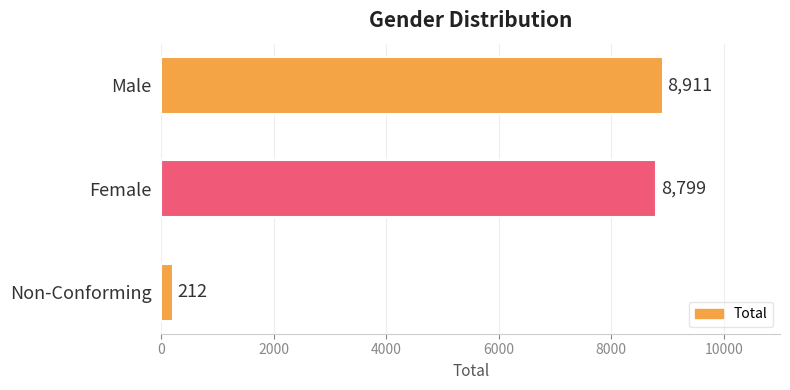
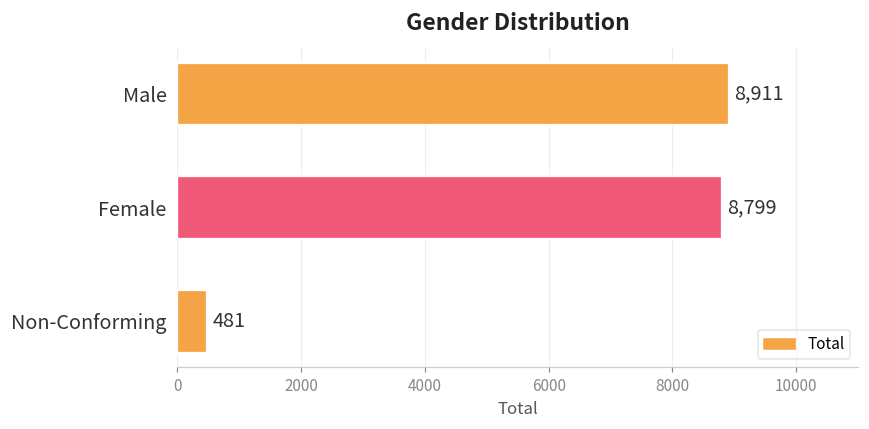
  {
    "Male": "8,911",
    "Female": "8,799",
-   "Non-Conforming": "212"
+   "Non-Conforming": "481"
  }
